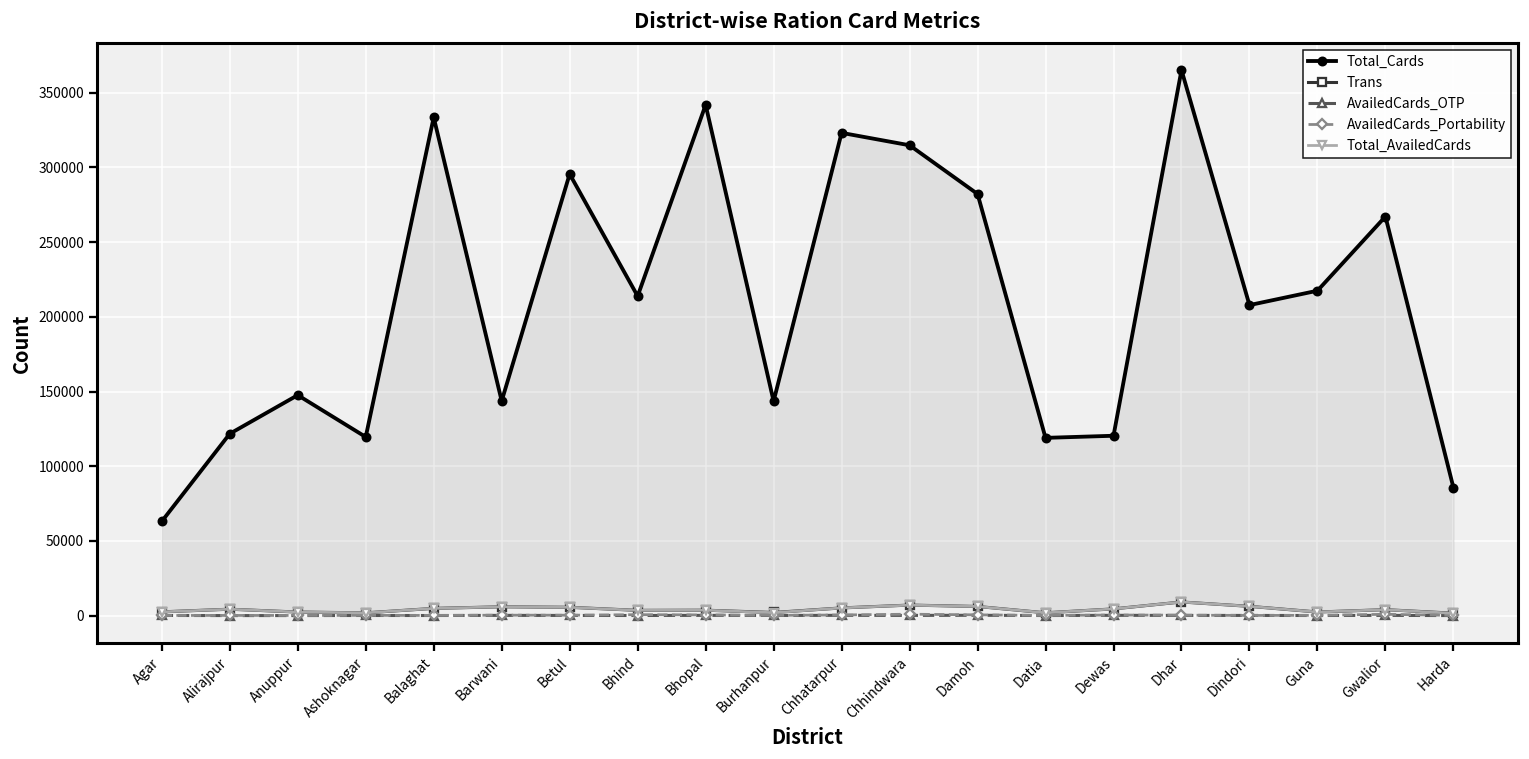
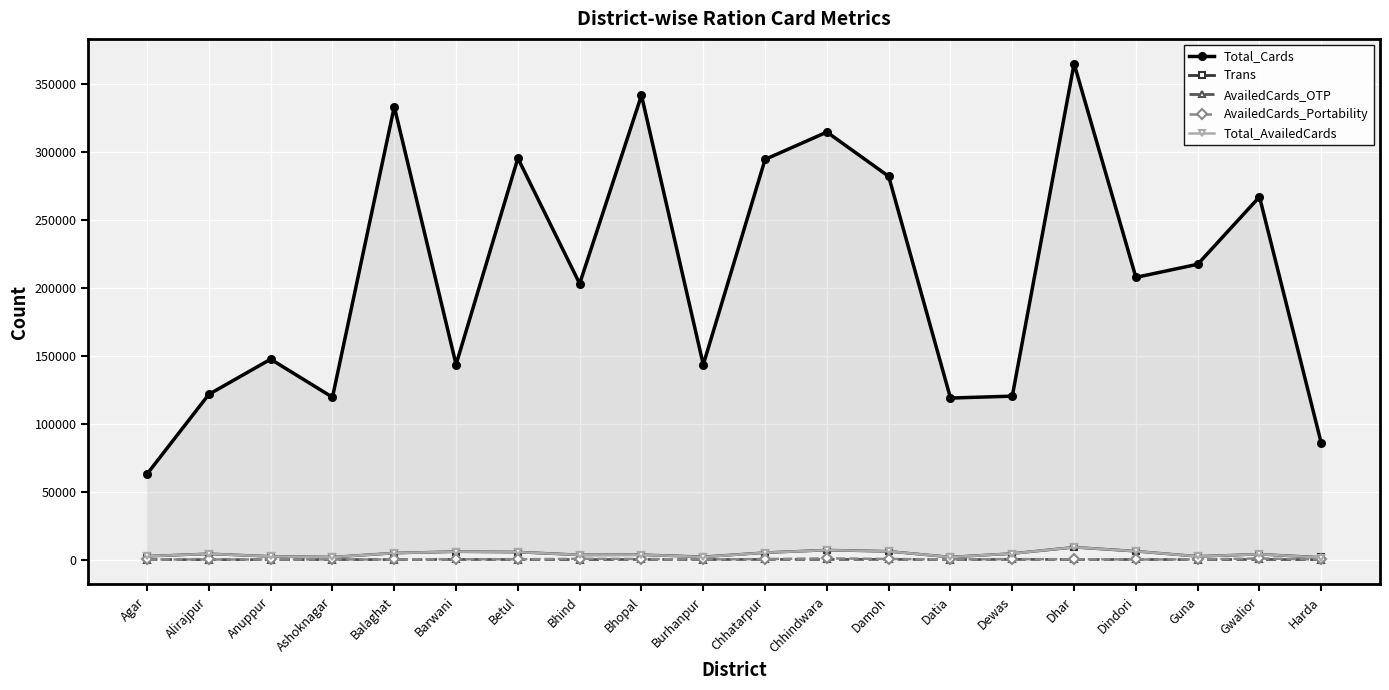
  {
    "Total_Cards": {
      "Agar": 63000,
      "Alirajpur": 122000,
      "Anuppur": 148000,
      "Ashoknagar": 120000,
      "Balaghat": 334000,
      "Barwani": 144000,
      "Betul": 296000,
-     "Bhind": 214000,
+     "Bhind": 203000,
      "Bhopal": 342000,
      "Burhanpur": 144000,
-     "Chhatarpur": 323000,
+     "Chhatarpur": 295000,
      "Chhindwara": 315000,
      "Damoh": 282000,
      "Datia": 119000,
      "Dewas": 120000,
      "Dhar": 365000,
      "Dindori": 208000,
      "Guna": 217000,
      "Gwalior": 267000,
      "Harda": 86000
    }
  }
